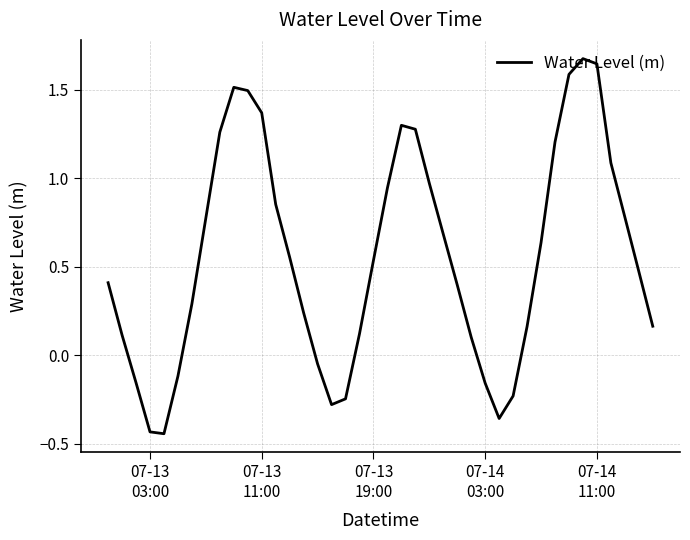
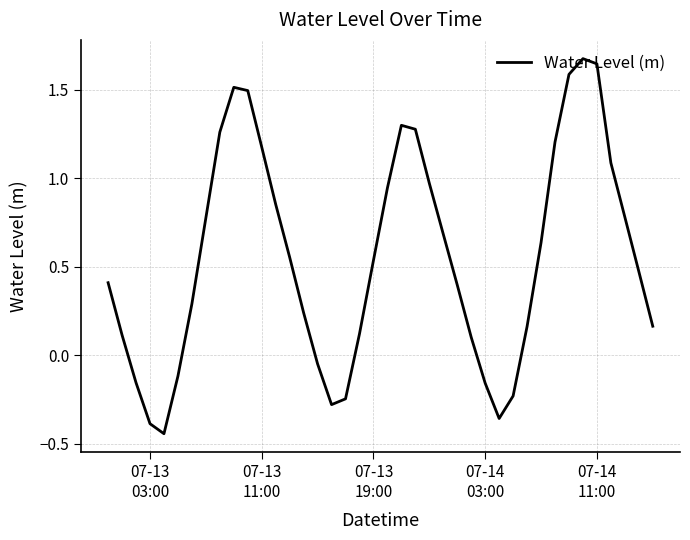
  {
-   "07-13 03:00": -0.43,
-   "07-13 11:00": 1.37,
+   "07-13 03:00": -0.39,
+   "07-13 11:00": 1.18,
    "07-13 19:00": 0.54,
    "07-14 03:00": -0.16,
    "07-14 11:00": 1.65
  }
